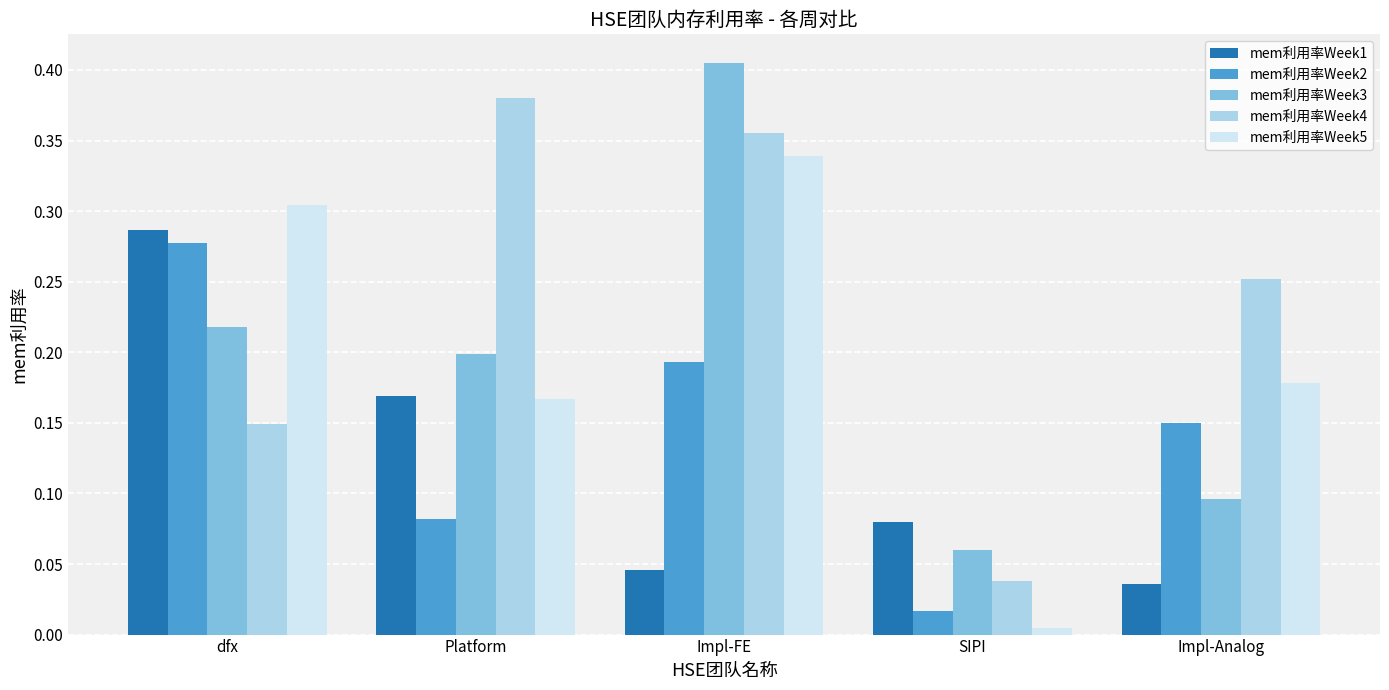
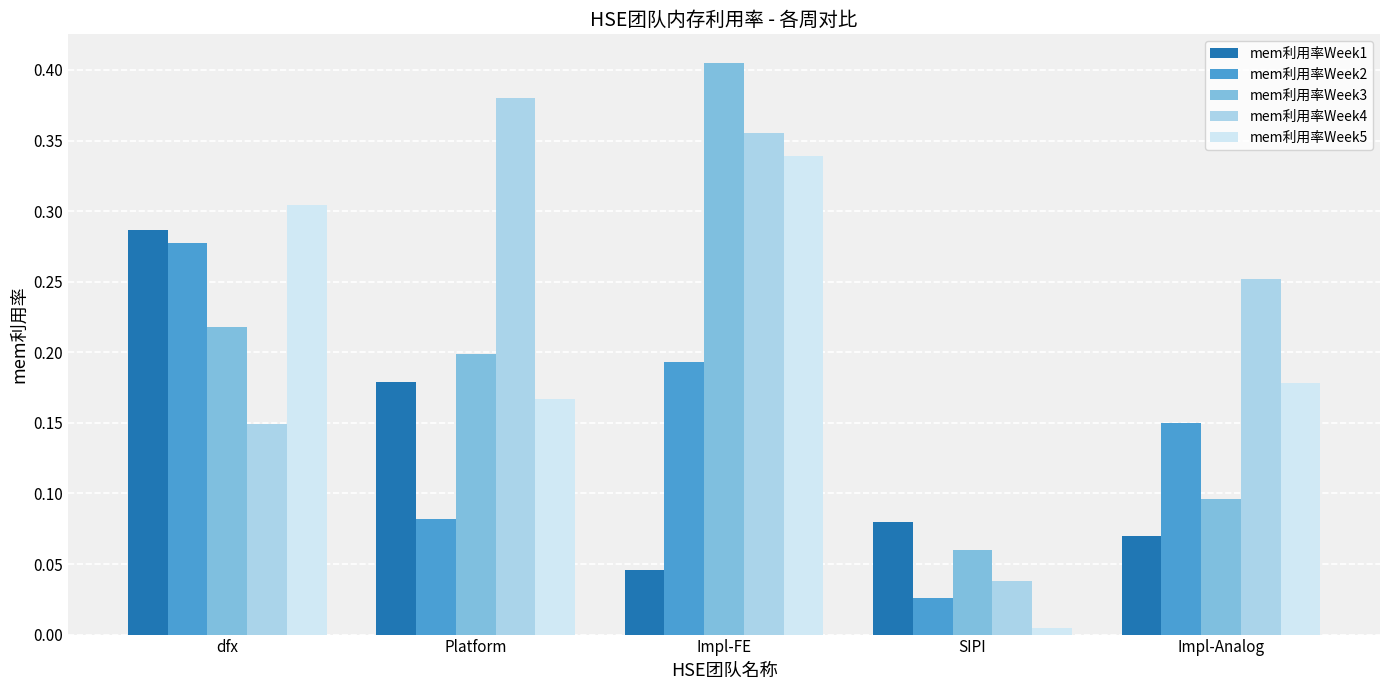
  {
    "mem利用率Week1": {
      "dfx": 0.287,
-     "Platform": 0.169,
+     "Platform": 0.179,
      "Impl-FE": 0.046,
      "SIPI": 0.080,
-     "Impl-Analog": 0.036
+     "Impl-Analog": 0.070
    },
    "mem利用率Week2": {
      "dfx": 0.277,
      "Platform": 0.082,
      "Impl-FE": 0.193,
-     "SIPI": 0.017,
+     "SIPI": 0.026,
      "Impl-Analog": 0.150
    }
  }
